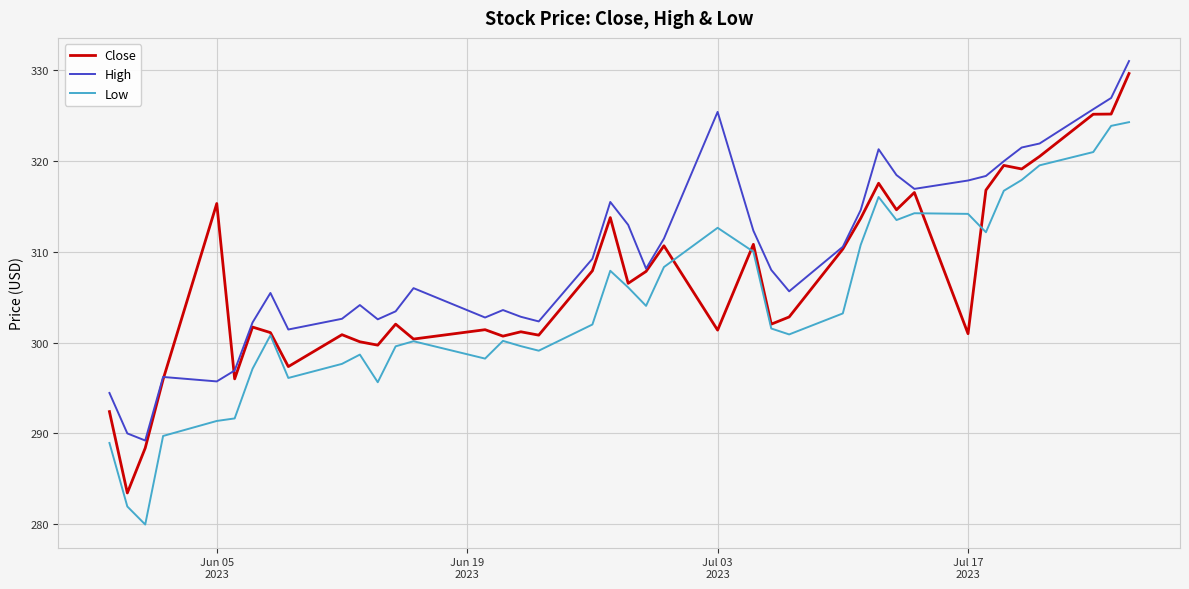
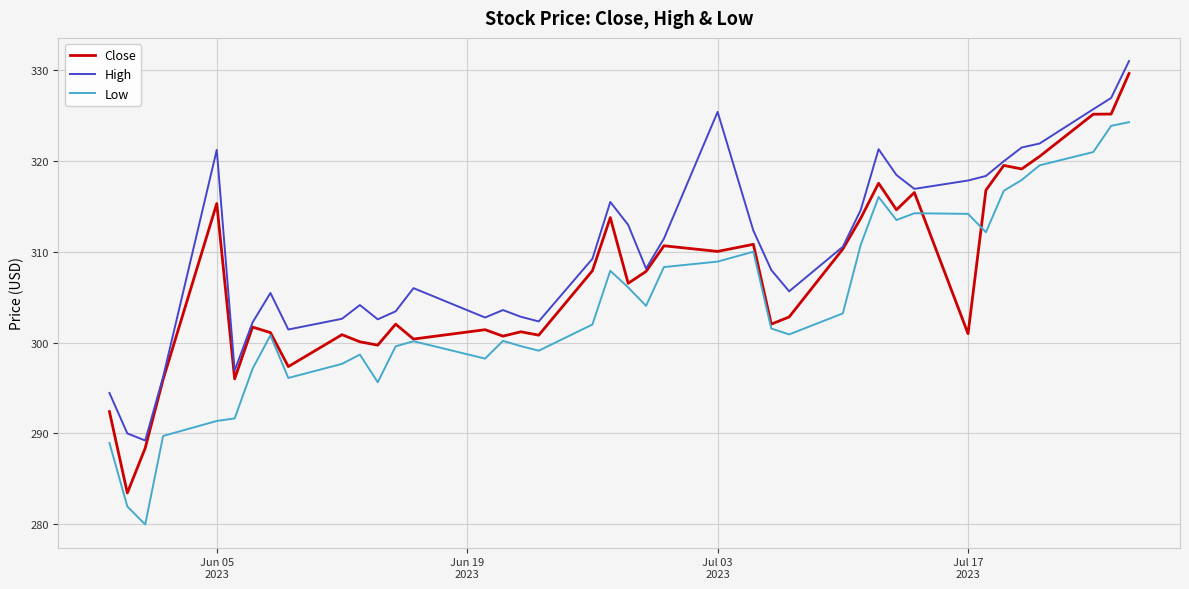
  {
    "Close": {
      "Jun 05 2023": 315,
-     "Jul 03 2023": 301,
+     "Jul 03 2023": 310,
      "Jul 17 2023": 301
    },
    "High": {
-     "Jun 05 2023": 296,
+     "Jun 05 2023": 321,
      "Jul 03 2023": 325,
      "Jul 17 2023": 318
    },
    "Low": {
      "Jun 05 2023": 291,
-     "Jul 03 2023": 313,
+     "Jul 03 2023": 309,
      "Jul 17 2023": 314
    }
  }
